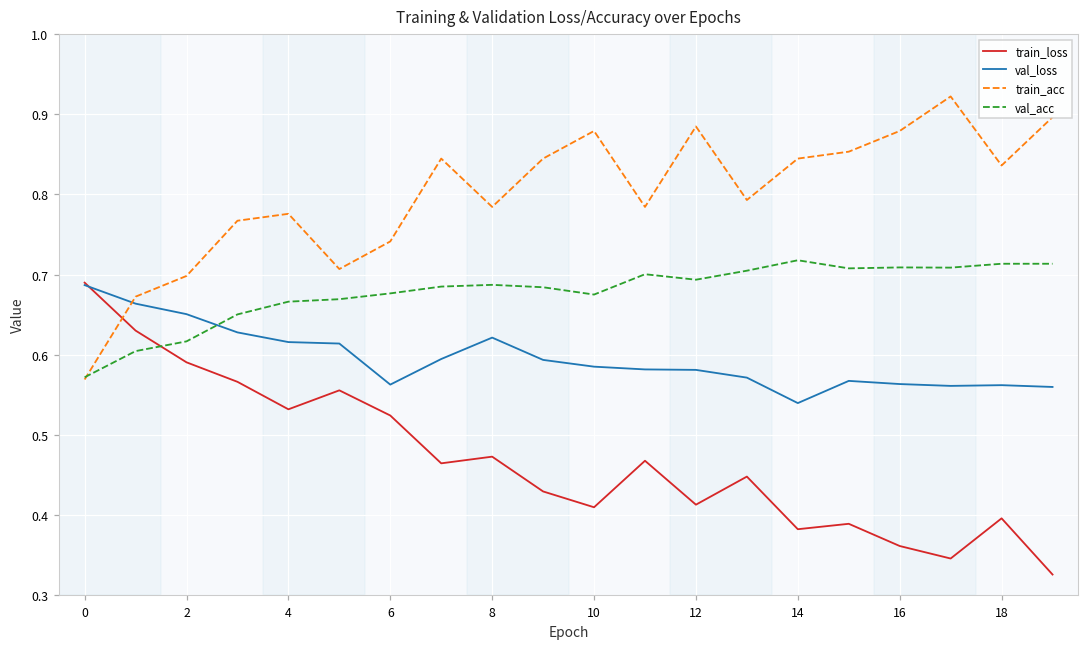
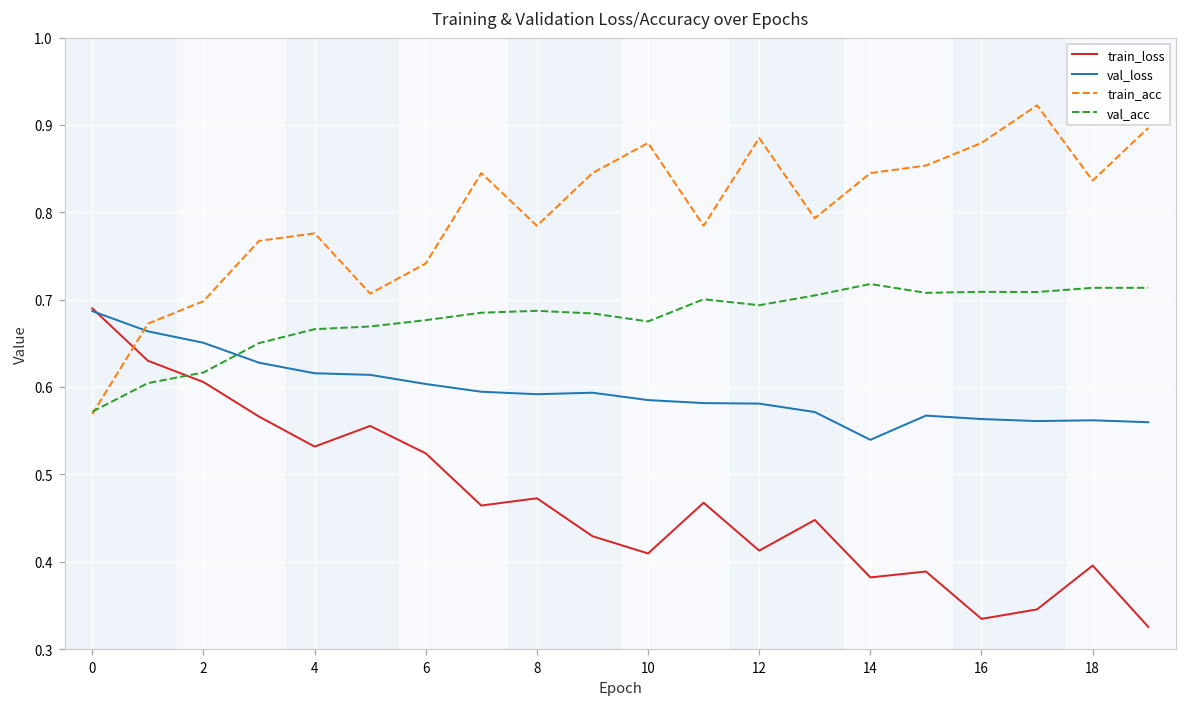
  {
    "train_loss": {
-     "2": 0.59,
+     "2": 0.61,
      "4": 0.53,
      "6": 0.52,
      "8": 0.47,
      "10": 0.41,
      "12": 0.41,
      "14": 0.38,
-     "16": 0.36,
+     "16": 0.33,
      "18": 0.40
    },
    "val_loss": {
      "2": 0.65,
      "4": 0.62,
-     "6": 0.56,
-     "8": 0.62,
+     "6": 0.60,
+     "8": 0.59,
      "10": 0.58,
      "12": 0.58,
      "14": 0.54,
      "16": 0.56,
      "18": 0.56
    },
    "train_acc": {
      "2": 0.70,
      "4": 0.78,
      "6": 0.74,
      "8": 0.78,
      "10": 0.88,
      "12": 0.88,
      "14": 0.84,
      "16": 0.88,
      "18": 0.84
    },
    "val_acc": {
      "2": 0.62,
      "4": 0.67,
      "6": 0.68,
      "8": 0.69,
      "10": 0.68,
      "12": 0.69,
      "14": 0.72,
      "16": 0.71,
      "18": 0.71
    }
  }
